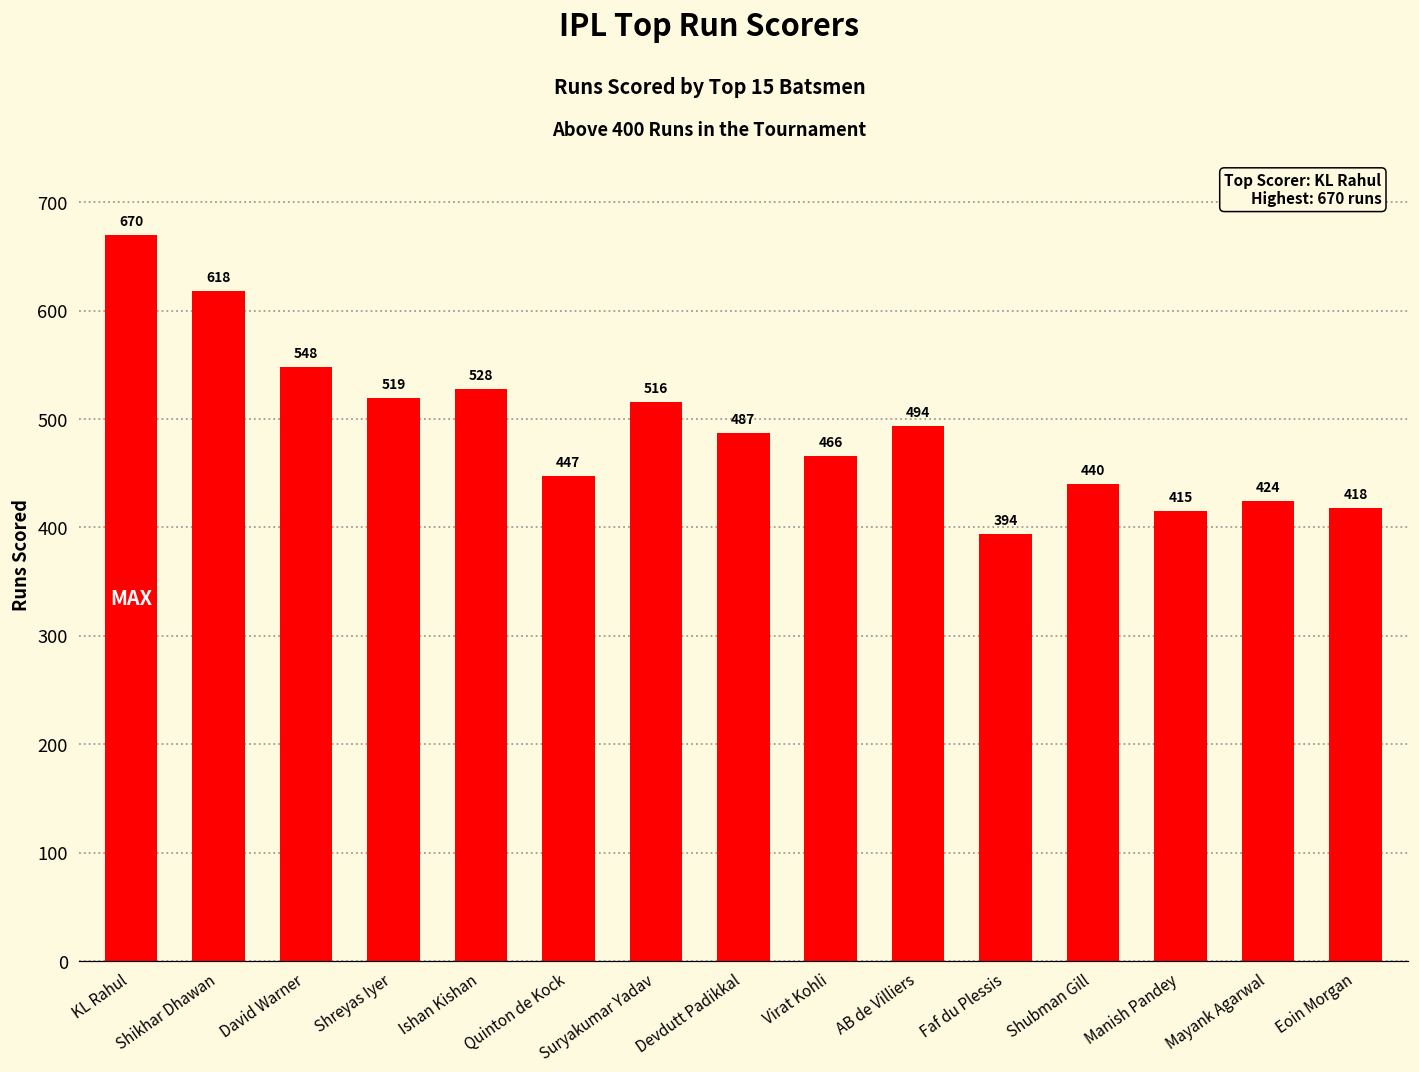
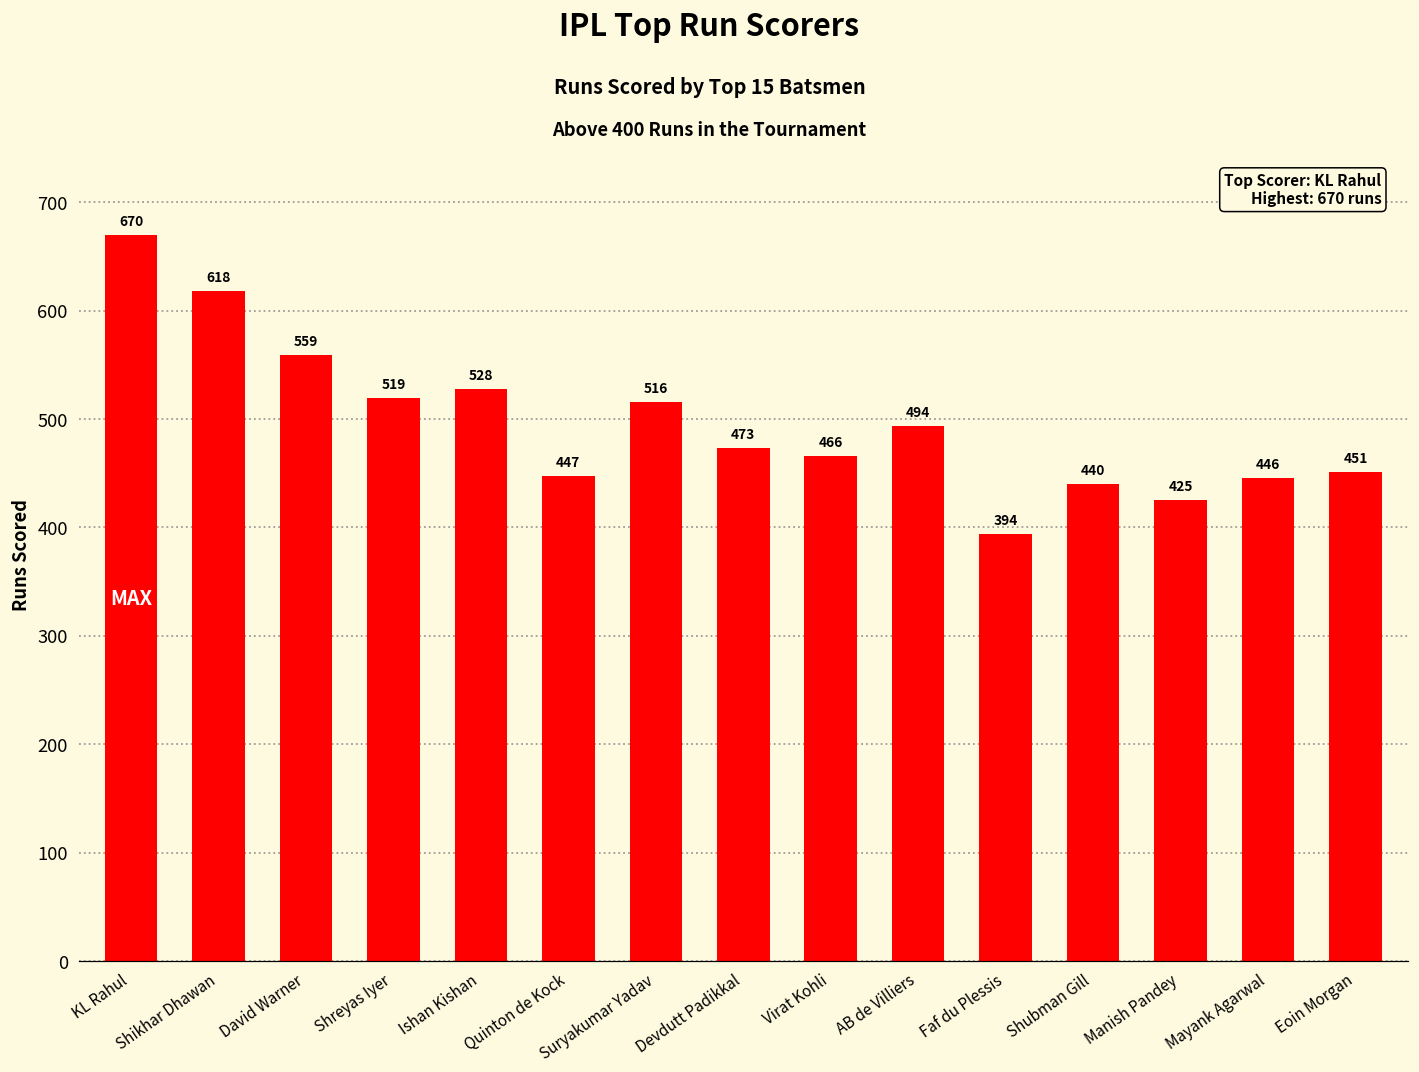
  {
    "KL Rahul": 670,
    "Shikhar Dhawan": 618,
-   "David Warner": 548,
+   "David Warner": 559,
    "Shreyas Iyer": 519,
    "Ishan Kishan": 528,
    "Quinton de Kock": 447,
    "Suryakumar Yadav": 516,
-   "Devdutt Padikkal": 487,
+   "Devdutt Padikkal": 473,
    "Virat Kohli": 466,
    "AB de Villiers": 494,
    "Faf du Plessis": 394,
    "Shubman Gill": 440,
-   "Manish Pandey": 415,
-   "Mayank Agarwal": 424,
-   "Eoin Morgan": 418
+   "Manish Pandey": 425,
+   "Mayank Agarwal": 446,
+   "Eoin Morgan": 451
  }
